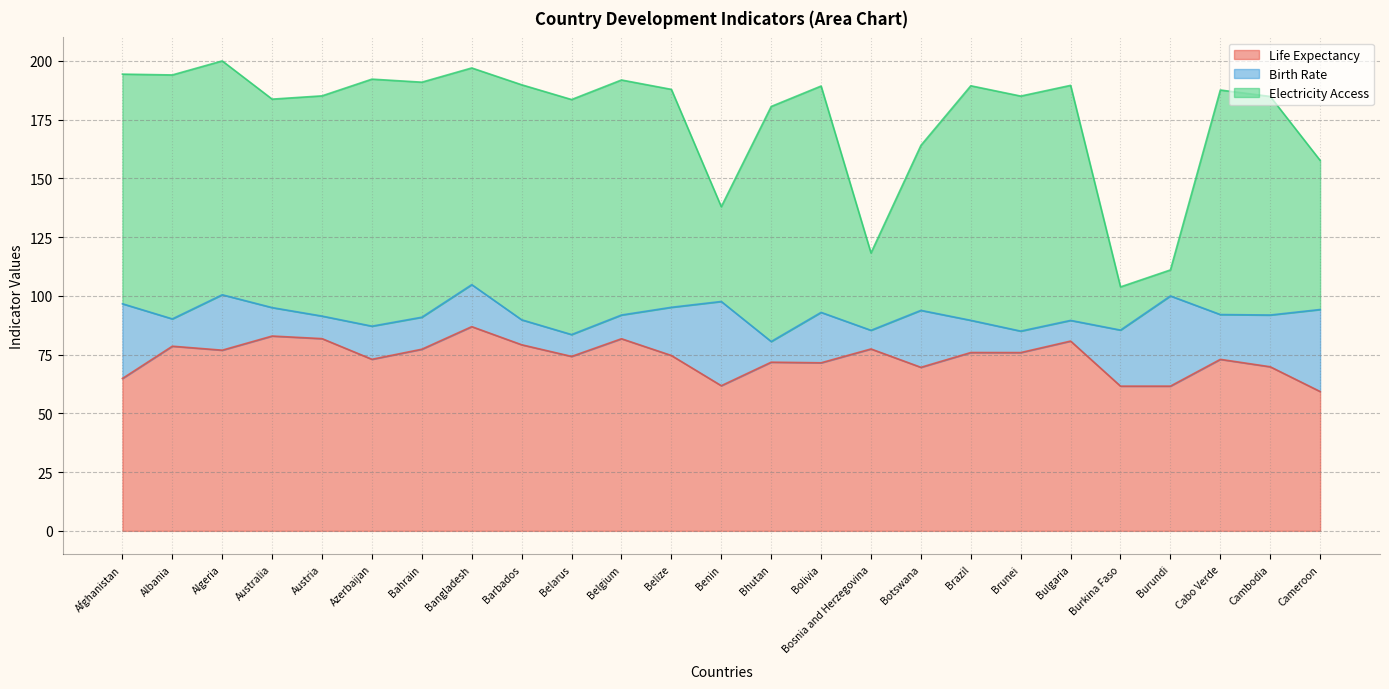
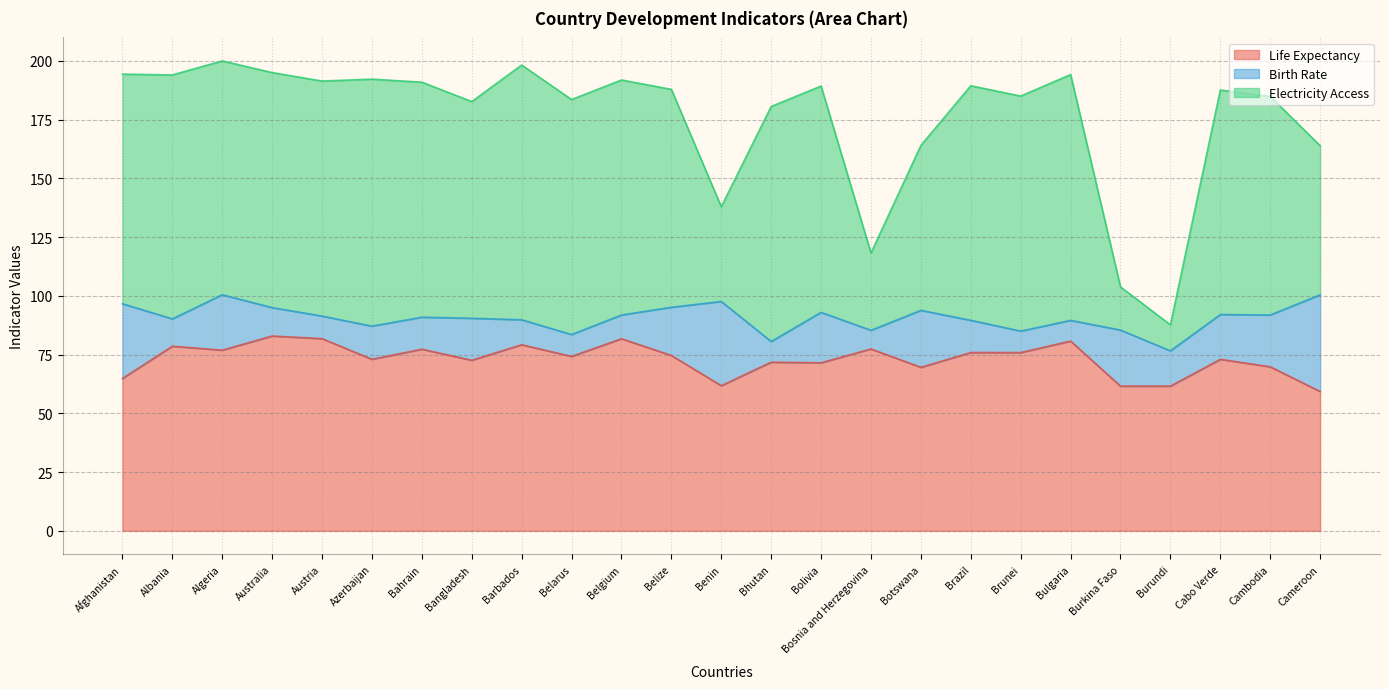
  {
    "Life Expectancy": {
      "Afghanistan": 65,
      "Albania": 79,
      "Algeria": 77,
      "Australia": 83,
      "Austria": 82,
      "Azerbaijan": 73,
      "Bahrain": 77,
-     "Bangladesh": 87,
+     "Bangladesh": 73,
      "Barbados": 79,
      "Belarus": 74,
      "Belgium": 82,
      "Belize": 75,
      "Benin": 62,
      "Bhutan": 72,
      "Bolivia": 72,
      "Bosnia and Herzegovina": 77,
      "Botswana": 70,
      "Brazil": 76,
      "Brunei": 76,
      "Bulgaria": 81,
      "Burkina Faso": 62,
      "Burundi": 62,
      "Cabo Verde": 73,
      "Cambodia": 70,
      "Cameroon": 59
    },
    "Birth Rate": {
      "Afghanistan": 32,
      "Albania": 12,
      "Algeria": 24,
      "Australia": 12,
      "Austria": 10,
      "Azerbaijan": 14,
      "Bahrain": 14,
      "Bangladesh": 18,
      "Barbados": 11,
      "Belarus": 9,
      "Belgium": 10,
      "Belize": 21,
      "Benin": 36,
      "Bhutan": 9,
      "Bolivia": 21,
      "Bosnia and Herzegovina": 8,
      "Botswana": 24,
      "Brazil": 14,
      "Brunei": 9,
      "Bulgaria": 9,
      "Burkina Faso": 24,
-     "Burundi": 38,
+     "Burundi": 15,
      "Cabo Verde": 19,
      "Cambodia": 22,
-     "Cameroon": 35
+     "Cameroon": 41
    },
    "Electricity Access": {
      "Afghanistan": 98,
      "Albania": 104,
      "Algeria": 100,
-     "Australia": 89,
-     "Austria": 94,
+     "Australia": 100,
+     "Austria": 100,
      "Azerbaijan": 105,
      "Bahrain": 100,
      "Bangladesh": 92,
-     "Barbados": 100,
+     "Barbados": 108,
      "Belarus": 100,
      "Belgium": 100,
      "Belize": 93,
      "Benin": 40,
      "Bhutan": 100,
      "Bolivia": 96,
      "Bosnia and Herzegovina": 33,
      "Botswana": 70,
      "Brazil": 100,
      "Brunei": 100,
-     "Bulgaria": 100,
+     "Bulgaria": 105,
      "Burkina Faso": 18,
      "Burundi": 11,
      "Cabo Verde": 96,
      "Cameroon": 63
    }
  }
